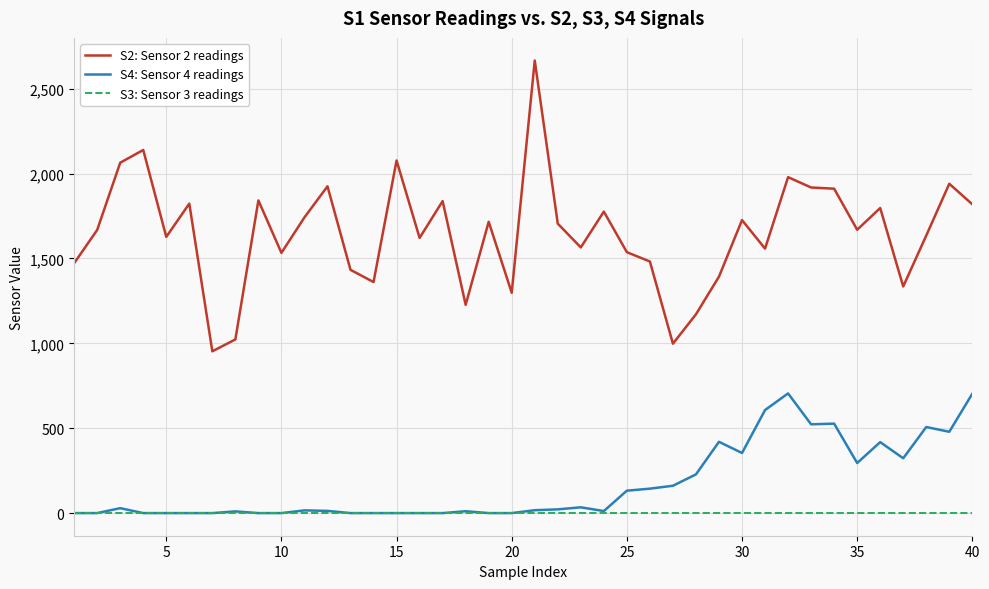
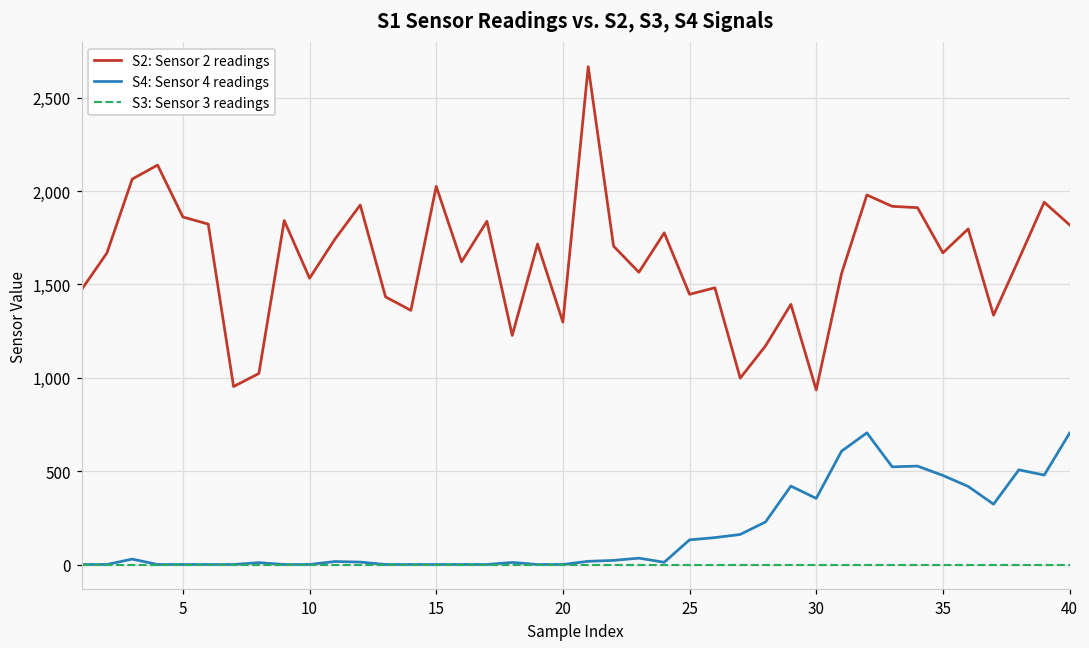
  {
    "S2: Sensor 2 readings": {
-     "5": "1,630",
+     "5": "1,860",
      "10": "1,530",
-     "15": "2,080",
+     "15": "2,030",
      "20": "1,300",
-     "25": "1,540",
-     "30": "1,730",
+     "25": "1,450",
+     "30": "940",
      "35": "1,670",
      "40": "1,820"
    },
    "S4: Sensor 4 readings": {
      "25": "130",
      "30": "350",
-     "35": "300",
+     "35": "480",
      "40": "700"
    },
    "S3: Sensor 3 readings": {
      "25": "0",
      "30": "0",
      "35": "0",
      "40": "0"
    }
  }
